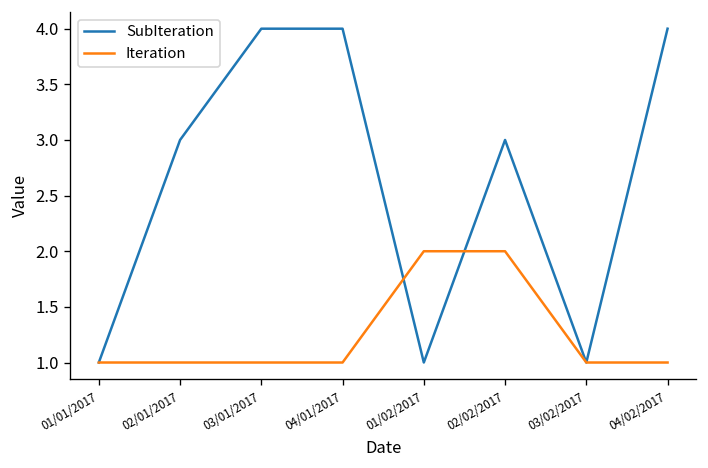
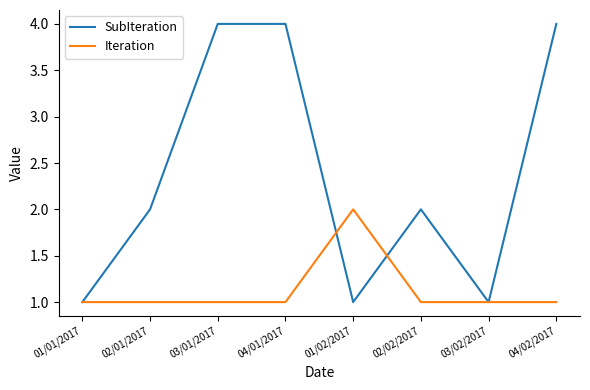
  {
    "SubIteration": {
-     "02/01/2017": 3,
+     "02/01/2017": 2,
      "03/01/2017": 4,
      "04/01/2017": 4,
      "01/02/2017": 1,
-     "02/02/2017": 3,
+     "02/02/2017": 2,
      "04/02/2017": 4
    },
    "Iteration": {
      "02/01/2017": 1,
      "03/01/2017": 1,
      "04/01/2017": 1,
      "01/02/2017": 2,
-     "02/02/2017": 2,
+     "02/02/2017": 1,
      "04/02/2017": 1
    }
  }
